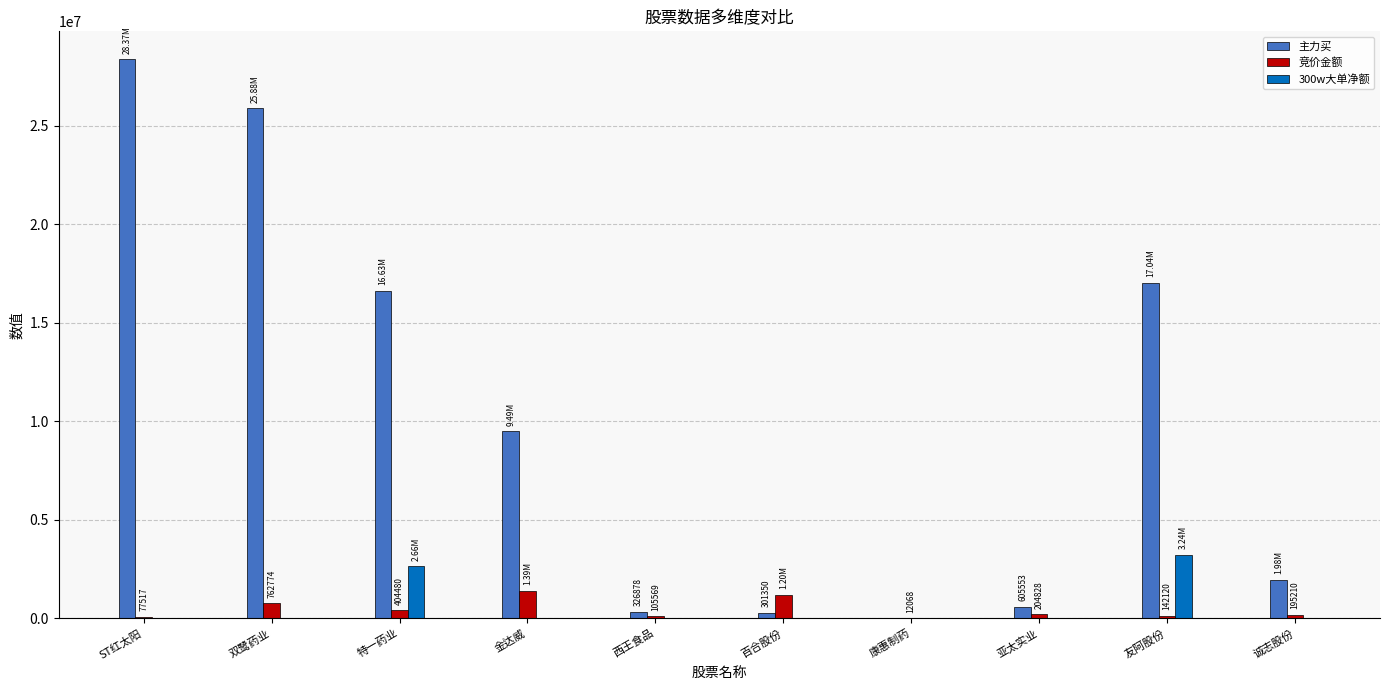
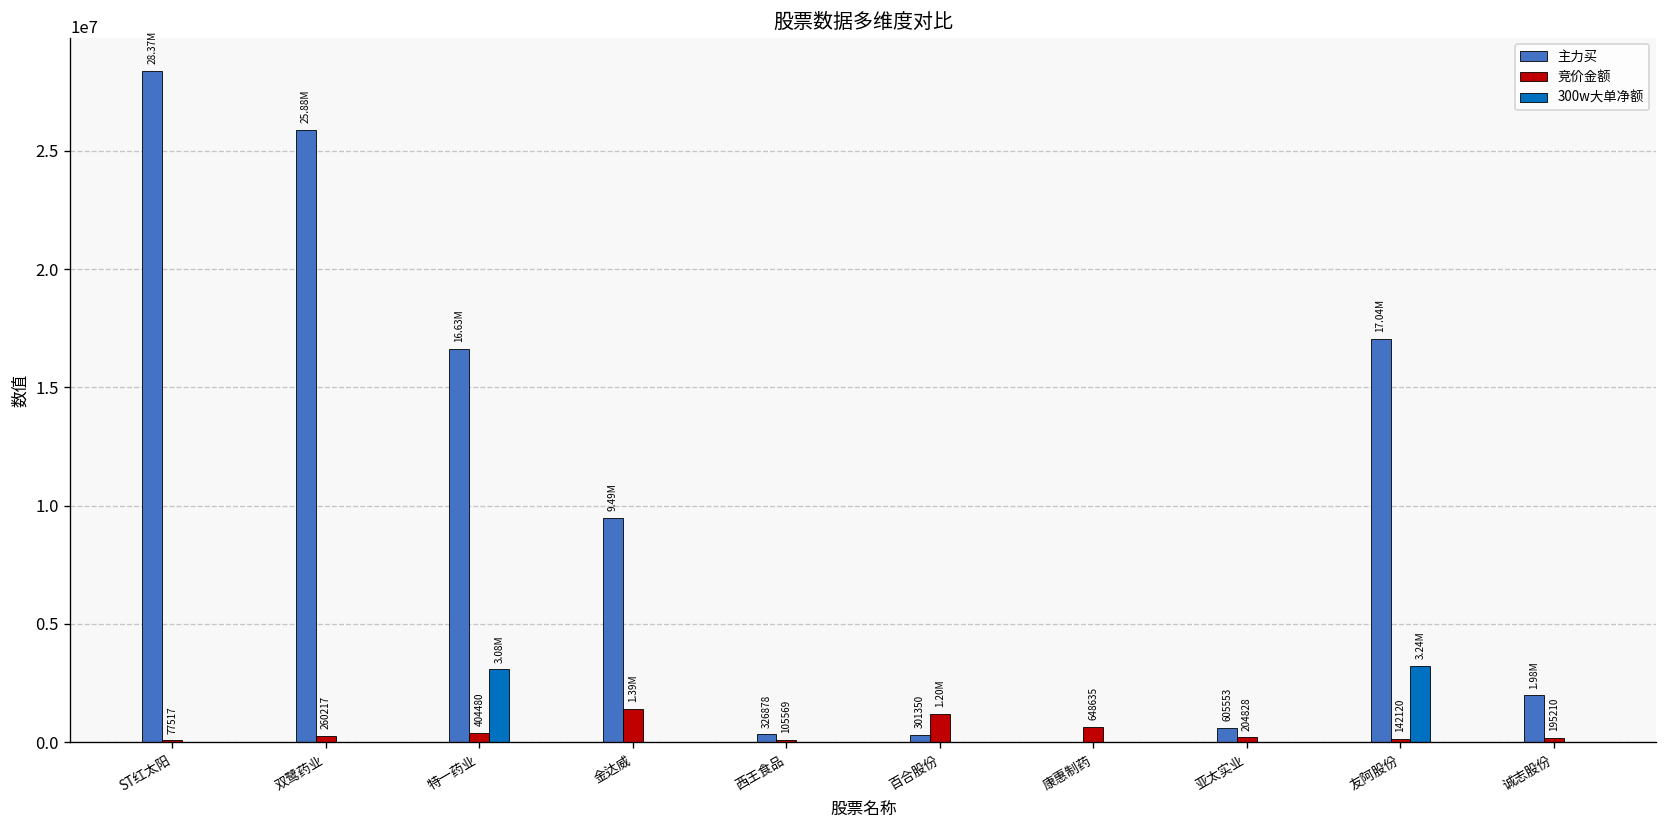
  {
    "主力买": {
      "ST红太阳": "28.37M",
      "双鹭药业": "25.88M",
      "特一药业": "16.63M",
      "金达威": "9.49M",
      "西王食品": "326878",
      "百合股份": "301350",
      "亚太实业": "605553",
      "友阿股份": "17.04M",
      "诚志股份": "1.98M"
    },
    "竞价金额": {
      "ST红太阳": "77517",
-     "双鹭药业": "762774",
+     "双鹭药业": "260217",
      "特一药业": "404480",
      "金达威": "1.39M",
      "西王食品": "105569",
      "百合股份": "1.20M",
-     "康惠制药": "12068",
+     "康惠制药": "648635",
      "亚太实业": "204828",
      "友阿股份": "142120",
      "诚志股份": "195210"
    },
    "300w大单净额": {
-     "特一药业": "2.66M",
+     "特一药业": "3.08M",
      "友阿股份": "3.24M"
    }
  }
